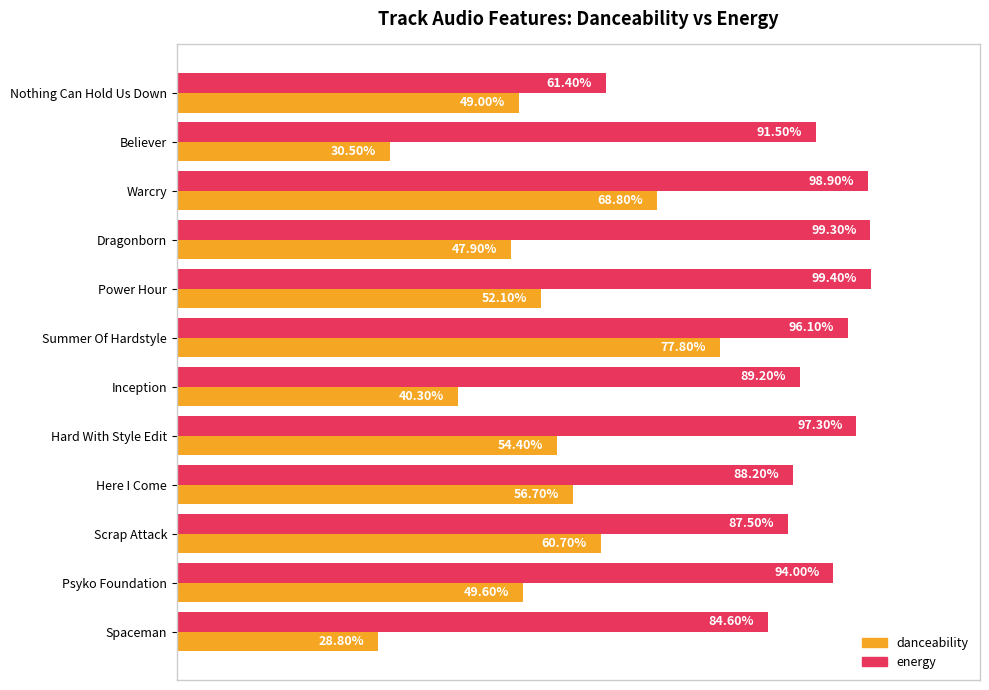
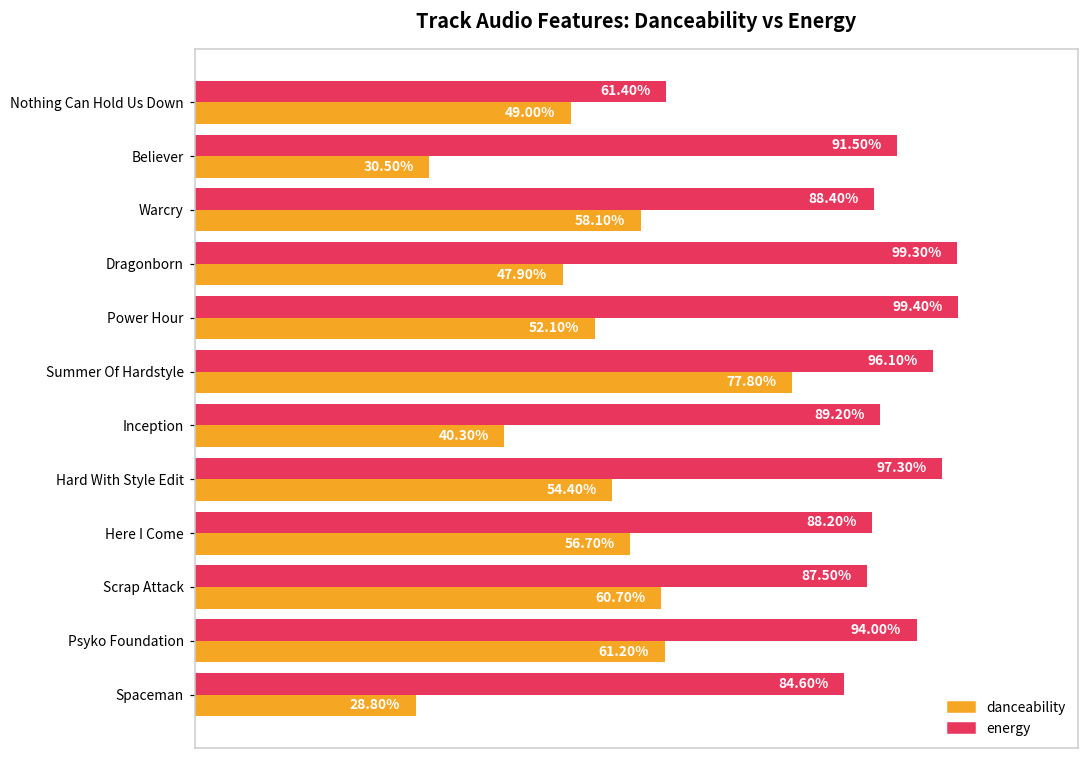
  {
    "danceability": {
      "Nothing Can Hold Us Down": "49.00%",
      "Believer": "30.50%",
-     "Warcry": "68.80%",
+     "Warcry": "58.10%",
      "Dragonborn": "47.90%",
      "Power Hour": "52.10%",
      "Summer Of Hardstyle": "77.80%",
      "Inception": "40.30%",
      "Hard With Style Edit": "54.40%",
      "Here I Come": "56.70%",
      "Scrap Attack": "60.70%",
-     "Psyko Foundation": "49.60%",
+     "Psyko Foundation": "61.20%",
      "Spaceman": "28.80%"
    },
    "energy": {
      "Nothing Can Hold Us Down": "61.40%",
      "Believer": "91.50%",
-     "Warcry": "98.90%",
+     "Warcry": "88.40%",
      "Dragonborn": "99.30%",
      "Power Hour": "99.40%",
      "Summer Of Hardstyle": "96.10%",
      "Inception": "89.20%",
      "Hard With Style Edit": "97.30%",
      "Here I Come": "88.20%",
      "Scrap Attack": "87.50%",
      "Psyko Foundation": "94.00%",
      "Spaceman": "84.60%"
    }
  }
